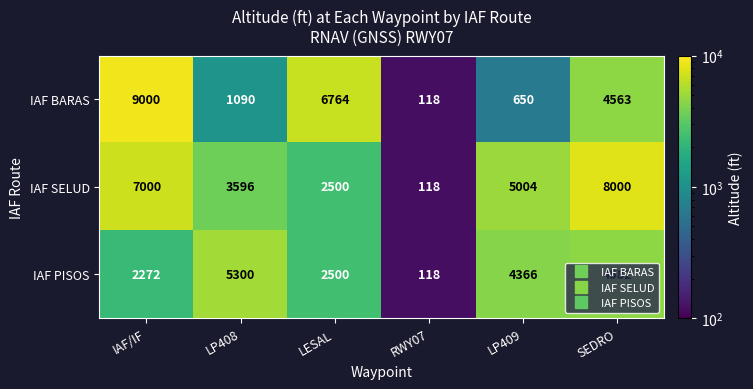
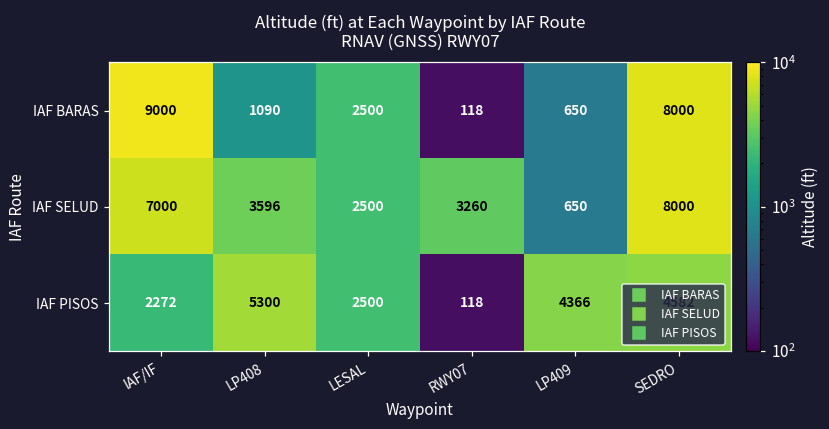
  {
    "IAF BARAS": {
      "IAF/IF": 9000,
      "LP408": 1090,
-     "LESAL": 6764,
+     "LESAL": 2500,
      "RWY07": 118,
      "LP409": 650,
-     "SEDRO": 4563
+     "SEDRO": 8000
    },
    "IAF SELUD": {
      "IAF/IF": 7000,
      "LP408": 3596,
      "LESAL": 2500,
-     "RWY07": 118,
-     "LP409": 5004,
+     "RWY07": 3260,
+     "LP409": 650,
      "SEDRO": 8000
    },
    "IAF PISOS": {
      "IAF/IF": 2272,
      "LP408": 5300,
      "LESAL": 2500,
      "RWY07": 118,
      "LP409": 4366
    }
  }
